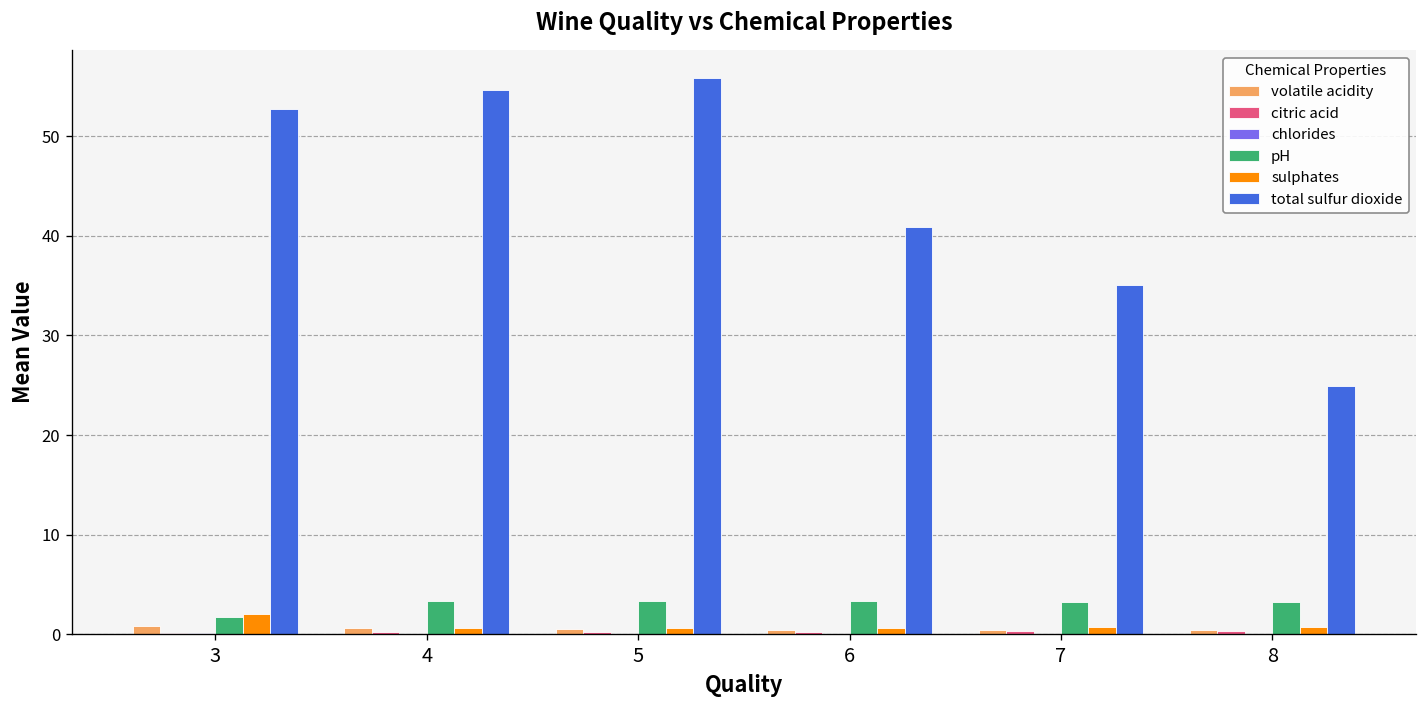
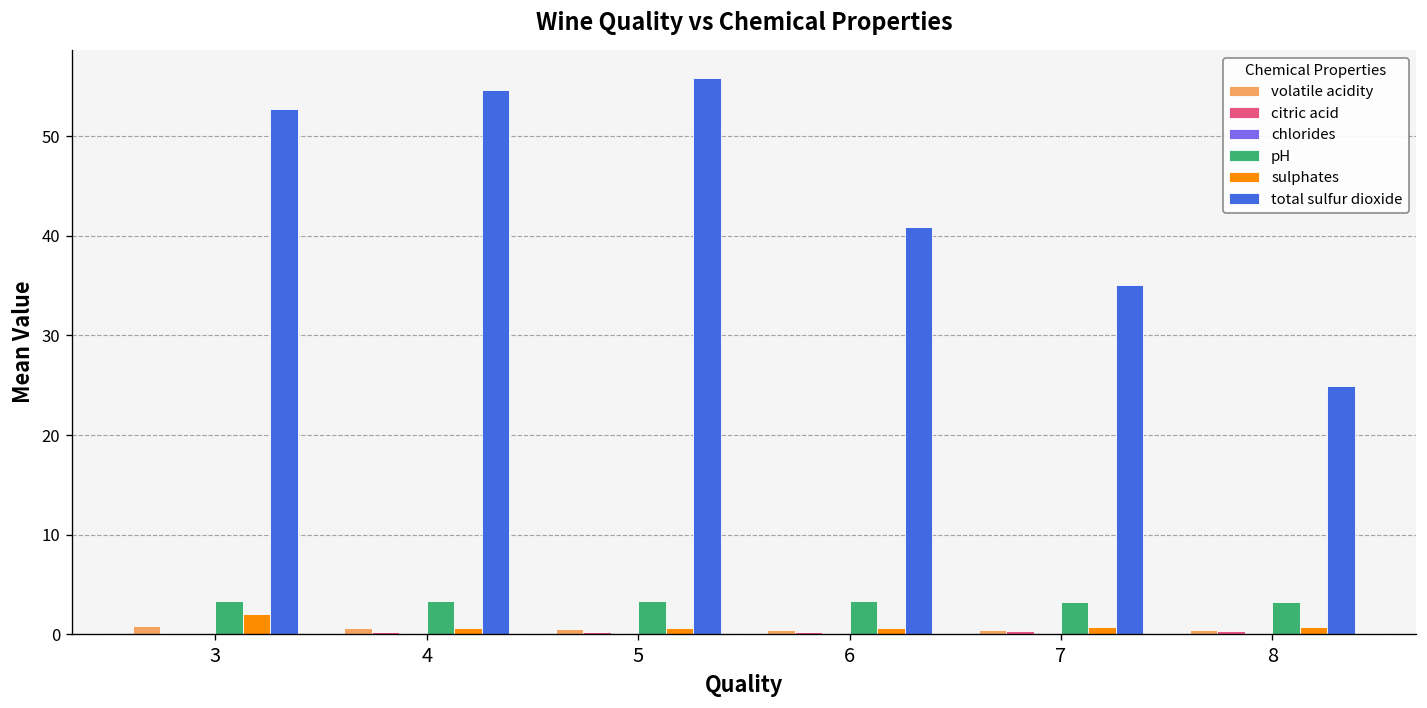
  {
    "volatile acidity": {
      "3": 1,
      "4": 1,
      "5": 1,
      "6": 0,
      "7": 0,
      "8": 0
    },
    "citric acid": {
      "7": 0,
      "8": 0
    },
    "pH": {
-     "3": 2,
+     "3": 3,
      "4": 3,
      "5": 3,
      "6": 3,
      "7": 3,
      "8": 3
    },
    "sulphates": {
      "3": 2,
      "4": 1,
      "5": 1,
      "6": 1,
      "7": 1,
      "8": 1
    }
  }
